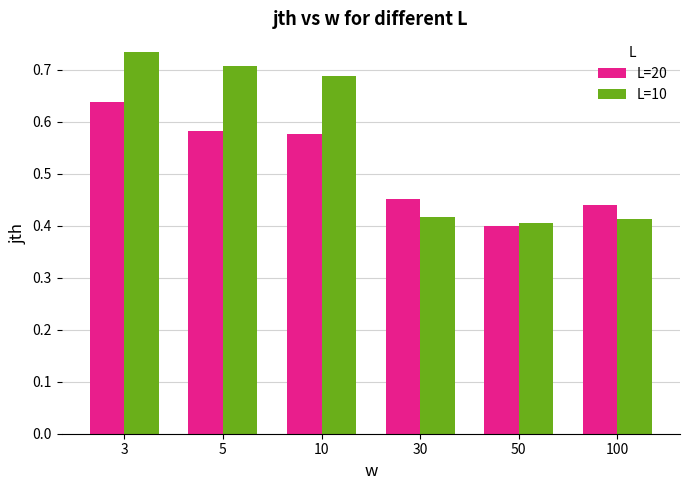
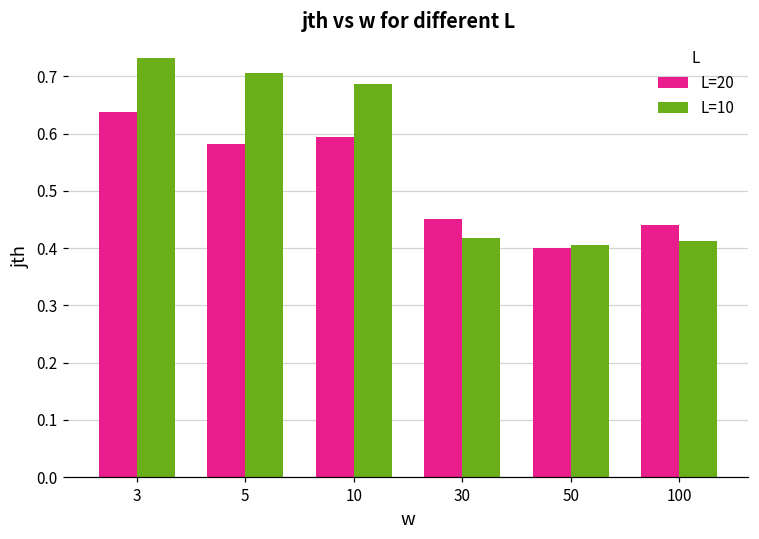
  {
    "L=20": {
      "3": 0.64,
      "5": 0.58,
-     "10": 0.58,
+     "10": 0.59,
      "30": 0.45,
      "50": 0.40,
      "100": 0.44
    },
    "L=10": {
      "3": 0.73,
      "5": 0.71,
      "10": 0.69,
      "30": 0.42,
      "50": 0.41,
      "100": 0.41
    }
  }
